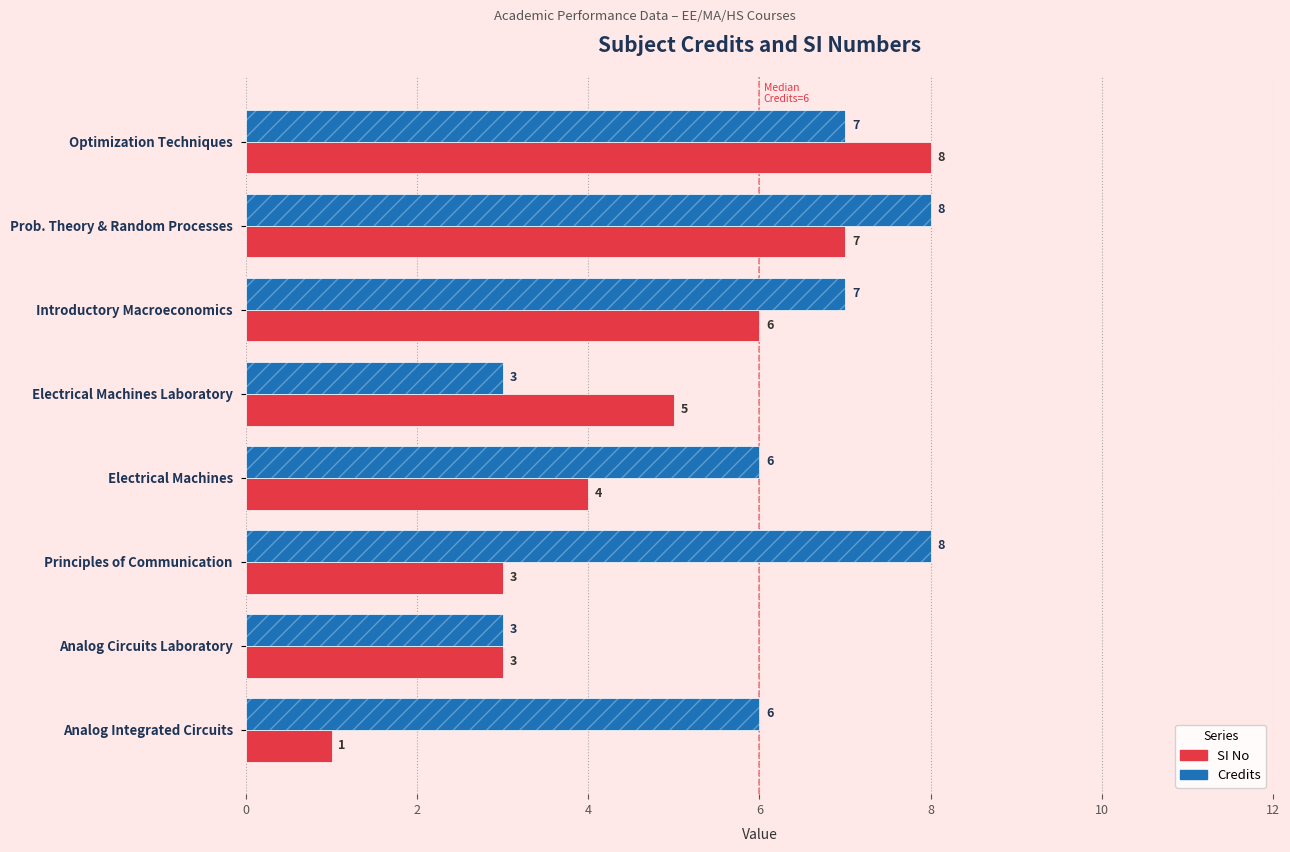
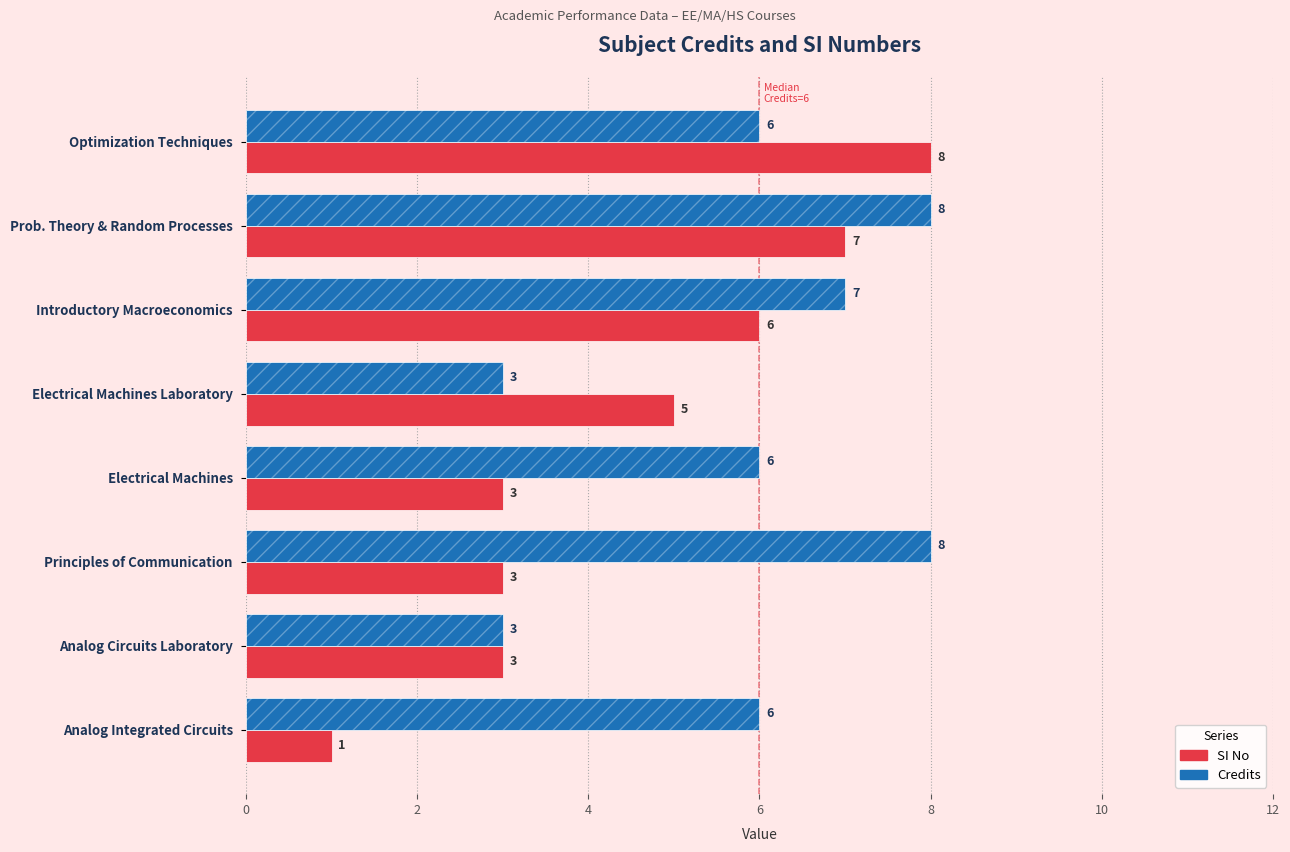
  {
    "SI No": {
      "Optimization Techniques": 8,
      "Prob. Theory & Random Processes": 7,
      "Introductory Macroeconomics": 6,
      "Electrical Machines Laboratory": 5,
-     "Electrical Machines": 4,
+     "Electrical Machines": 3,
      "Principles of Communication": 3,
      "Analog Circuits Laboratory": 3,
      "Analog Integrated Circuits": 1
    },
    "Credits": {
-     "Optimization Techniques": 7,
+     "Optimization Techniques": 6,
      "Prob. Theory & Random Processes": 8,
      "Introductory Macroeconomics": 7,
      "Electrical Machines Laboratory": 3,
      "Electrical Machines": 6,
      "Principles of Communication": 8,
      "Analog Circuits Laboratory": 3,
      "Analog Integrated Circuits": 6
    }
  }
